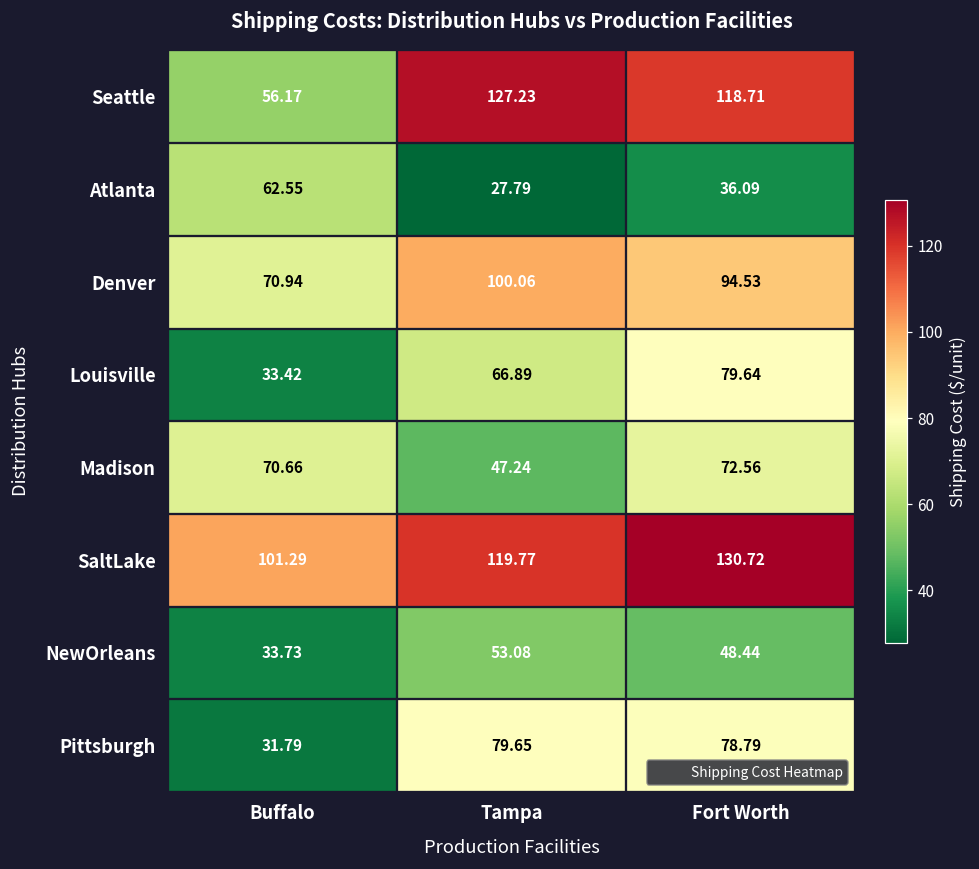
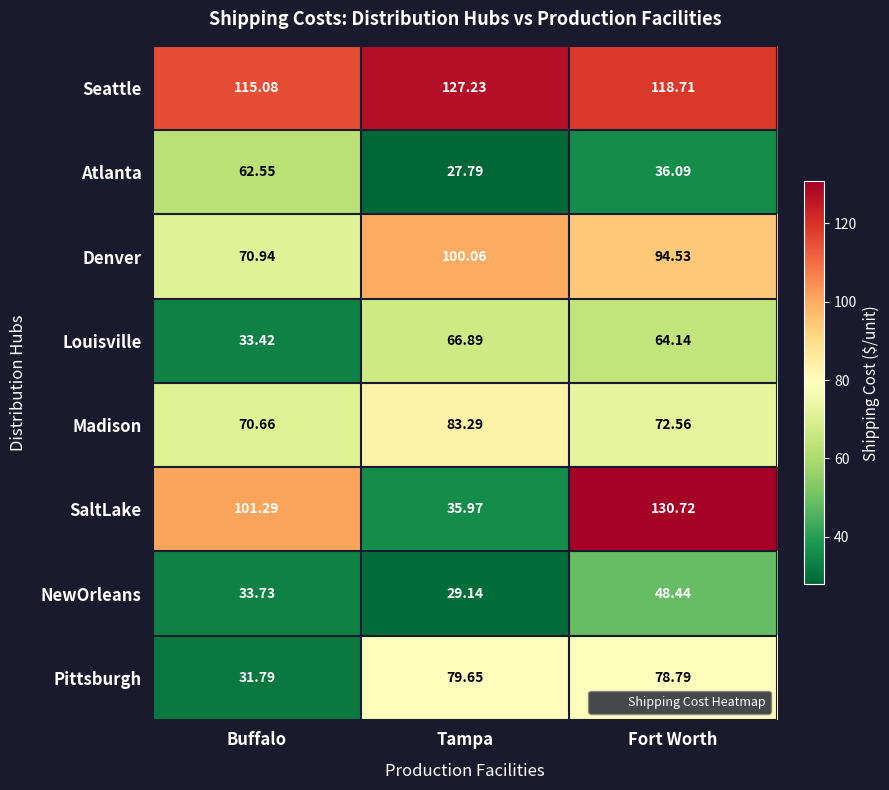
  {
    "Seattle": {
-     "Buffalo": 56.17,
+     "Buffalo": 115.08,
      "Tampa": 127.23,
      "Fort Worth": 118.71
    },
    "Atlanta": {
      "Buffalo": 62.55,
      "Tampa": 27.79,
      "Fort Worth": 36.09
    },
    "Denver": {
      "Buffalo": 70.94,
      "Tampa": 100.06,
      "Fort Worth": 94.53
    },
    "Louisville": {
      "Buffalo": 33.42,
      "Tampa": 66.89,
-     "Fort Worth": 79.64
+     "Fort Worth": 64.14
    },
    "Madison": {
      "Buffalo": 70.66,
-     "Tampa": 47.24,
+     "Tampa": 83.29,
      "Fort Worth": 72.56
    },
    "SaltLake": {
      "Buffalo": 101.29,
-     "Tampa": 119.77,
+     "Tampa": 35.97,
      "Fort Worth": 130.72
    },
    "NewOrleans": {
      "Buffalo": 33.73,
-     "Tampa": 53.08,
+     "Tampa": 29.14,
      "Fort Worth": 48.44
    },
    "Pittsburgh": {
      "Buffalo": 31.79,
      "Tampa": 79.65,
      "Fort Worth": 78.79
    }
  }
